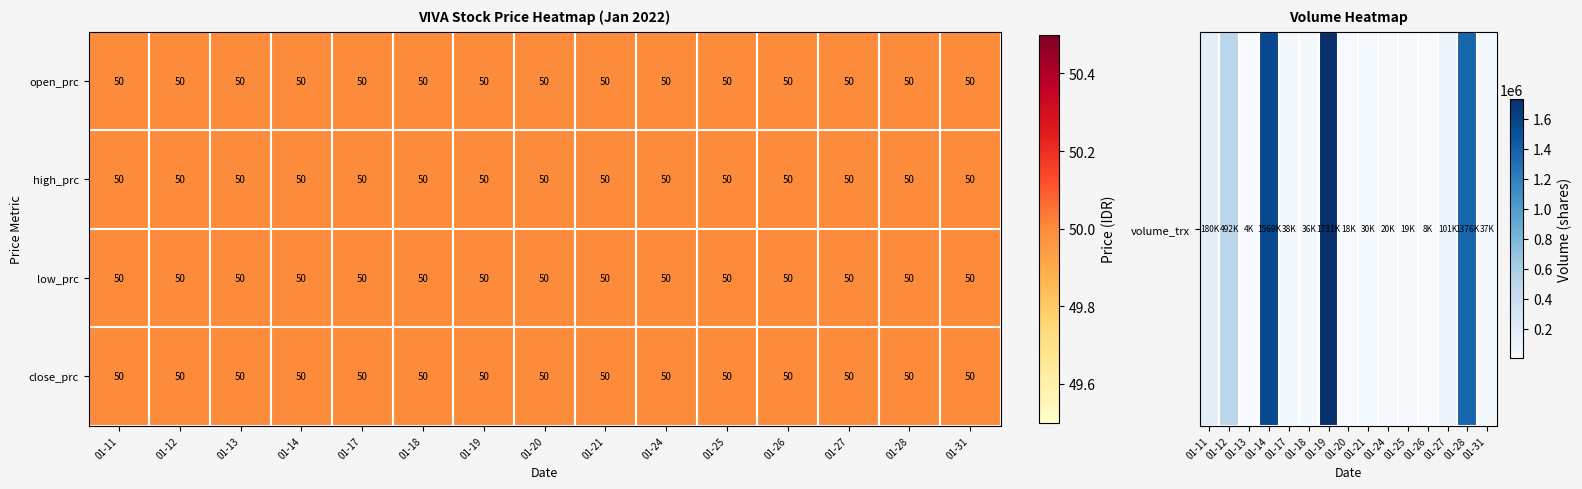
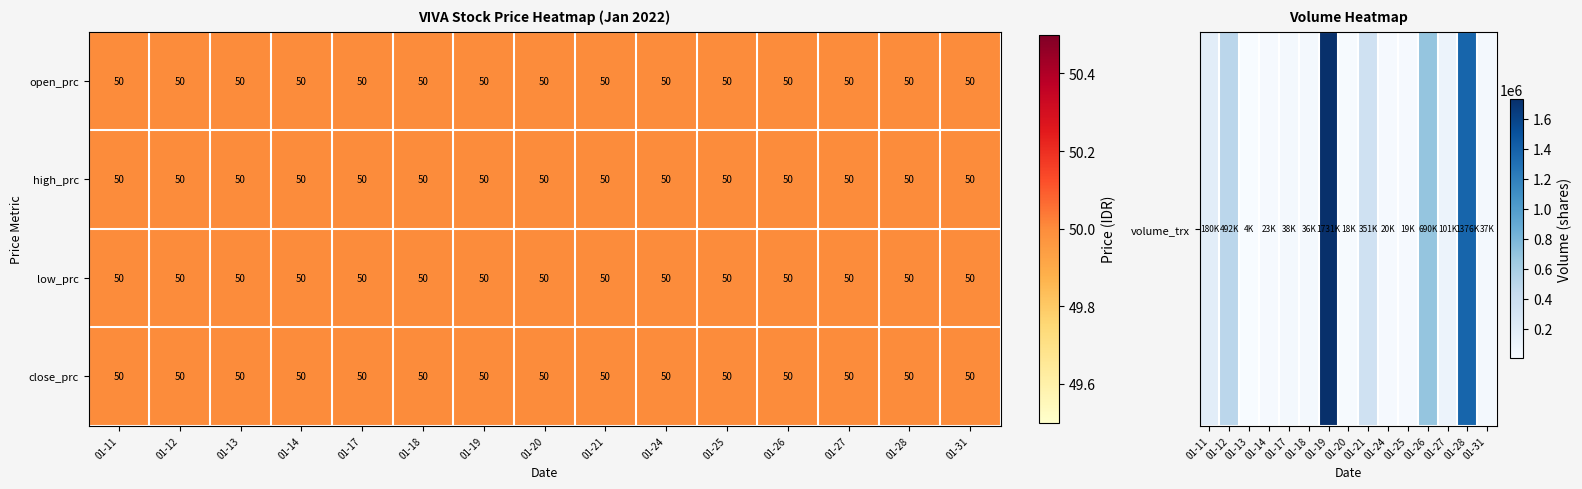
  {
    "VIVA Stock Price Heatmap (Jan 2022)": {
      "open_prc": {
        "01-11": "50",
        "01-12": "50",
        "01-13": "50",
        "01-14": "50",
        "01-17": "50",
        "01-18": "50",
        "01-19": "50",
        "01-20": "50",
        "01-21": "50",
        "01-24": "50",
        "01-25": "50",
        "01-26": "50",
        "01-27": "50",
        "01-28": "50",
        "01-31": "50"
      },
      "high_prc": {
        "01-11": "50",
        "01-12": "50",
        "01-13": "50",
        "01-14": "50",
        "01-17": "50",
        "01-18": "50",
        "01-19": "50",
        "01-20": "50",
        "01-21": "50",
        "01-24": "50",
        "01-25": "50",
        "01-26": "50",
        "01-27": "50",
        "01-28": "50",
        "01-31": "50"
      },
      "low_prc": {
        "01-11": "50",
        "01-12": "50",
        "01-13": "50",
        "01-14": "50",
        "01-17": "50",
        "01-18": "50",
        "01-19": "50",
        "01-20": "50",
        "01-21": "50",
        "01-24": "50",
        "01-25": "50",
        "01-26": "50",
        "01-27": "50",
        "01-28": "50",
        "01-31": "50"
      },
      "close_prc": {
        "01-11": "50",
        "01-12": "50",
        "01-13": "50",
        "01-14": "50",
        "01-17": "50",
        "01-18": "50",
        "01-19": "50",
        "01-20": "50",
        "01-21": "50",
        "01-24": "50",
        "01-25": "50",
        "01-26": "50",
        "01-27": "50",
        "01-28": "50",
        "01-31": "50"
      }
    },
    "Volume Heatmap": {
      "volume_trx": {
        "01-11": "180K",
        "01-12": "492K",
        "01-13": "4K",
-       "01-14": "1569K",
+       "01-14": "23K",
        "01-17": "38K",
        "01-18": "36K",
        "01-19": "1731K",
        "01-20": "18K",
-       "01-21": "30K",
+       "01-21": "351K",
        "01-24": "20K",
        "01-25": "19K",
-       "01-26": "8K",
+       "01-26": "690K",
        "01-27": "101K",
        "01-28": "1376K",
        "01-31": "37K"
      }
    }
  }
